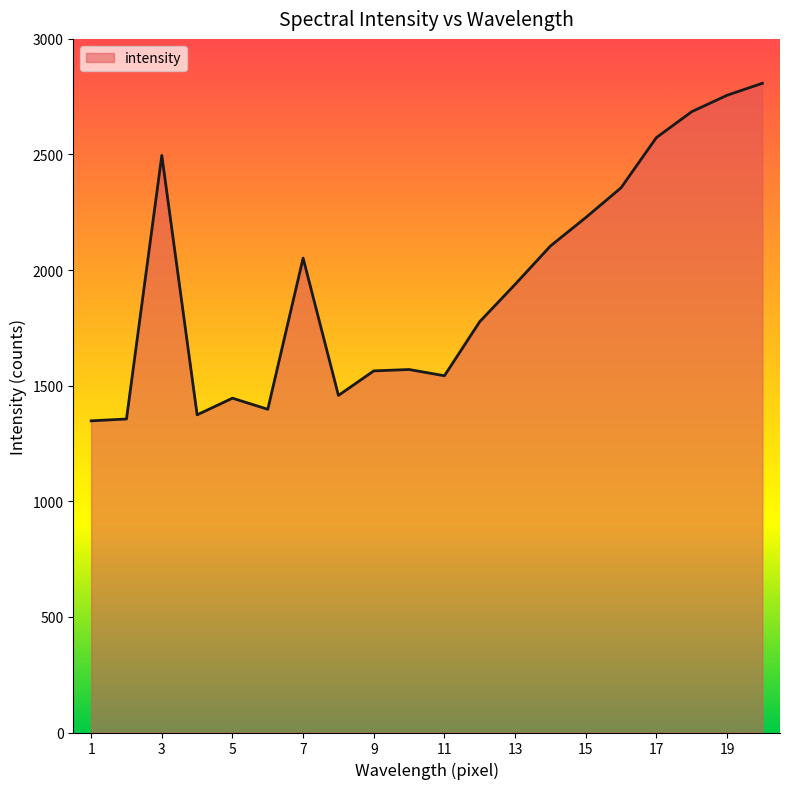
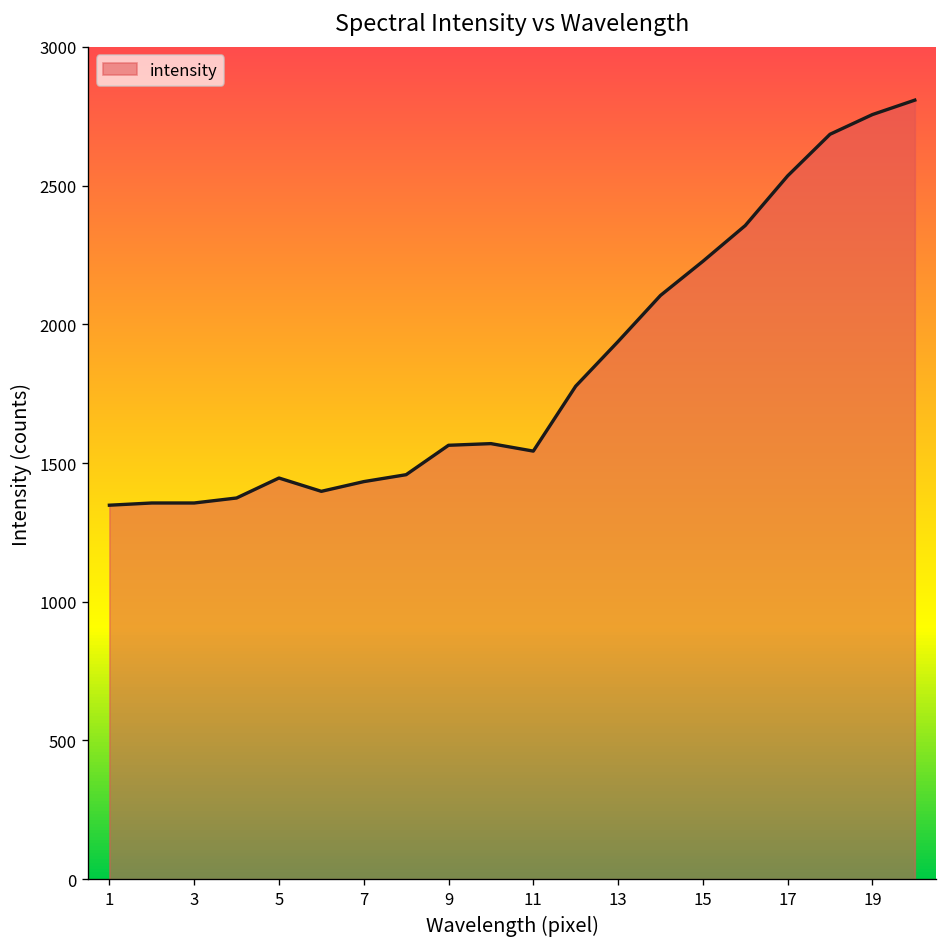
  {
    "1": 1350,
-   "3": 2500,
+   "3": 1360,
    "5": 1450,
-   "7": 2050,
+   "7": 1430,
    "9": 1560,
    "11": 1540,
    "13": 1940,
    "15": 2230,
-   "17": 2570,
+   "17": 2540,
    "19": 2760
  }
